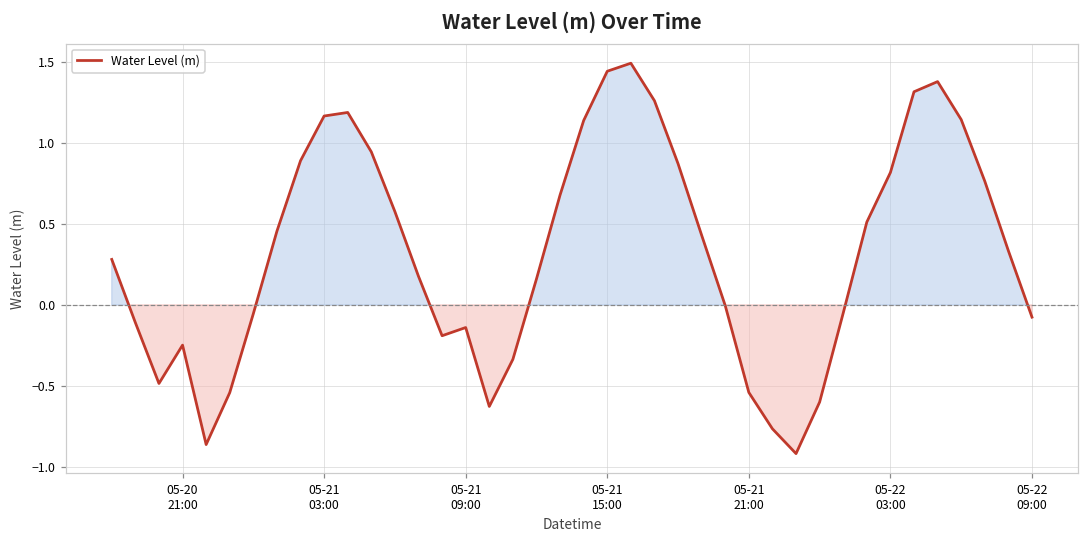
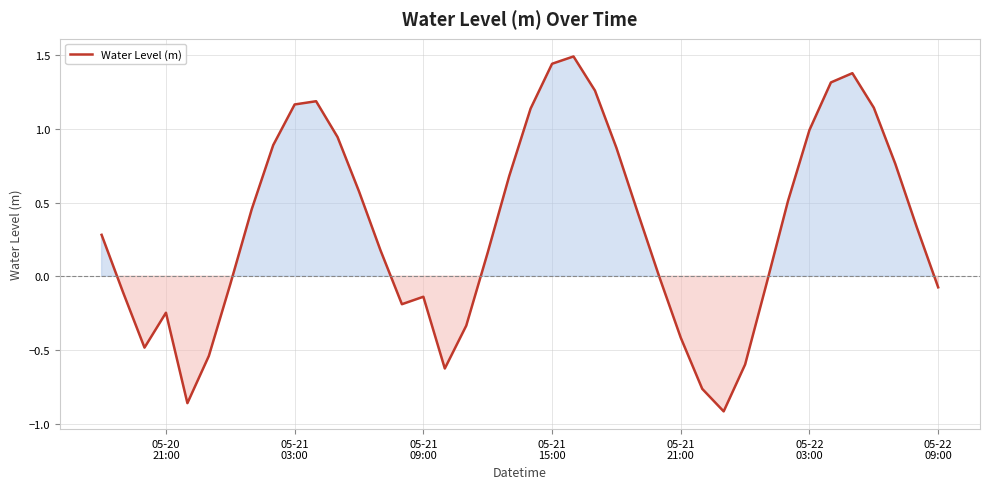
  {
    "05-20 21:00": -0.25,
    "05-21 03:00": 1.17,
    "05-21 09:00": -0.14,
    "05-21 15:00": 1.44,
-   "05-21 21:00": -0.54,
-   "05-22 03:00": 0.82,
+   "05-21 21:00": -0.42,
+   "05-22 03:00": 0.99,
    "05-22 09:00": -0.08
  }
